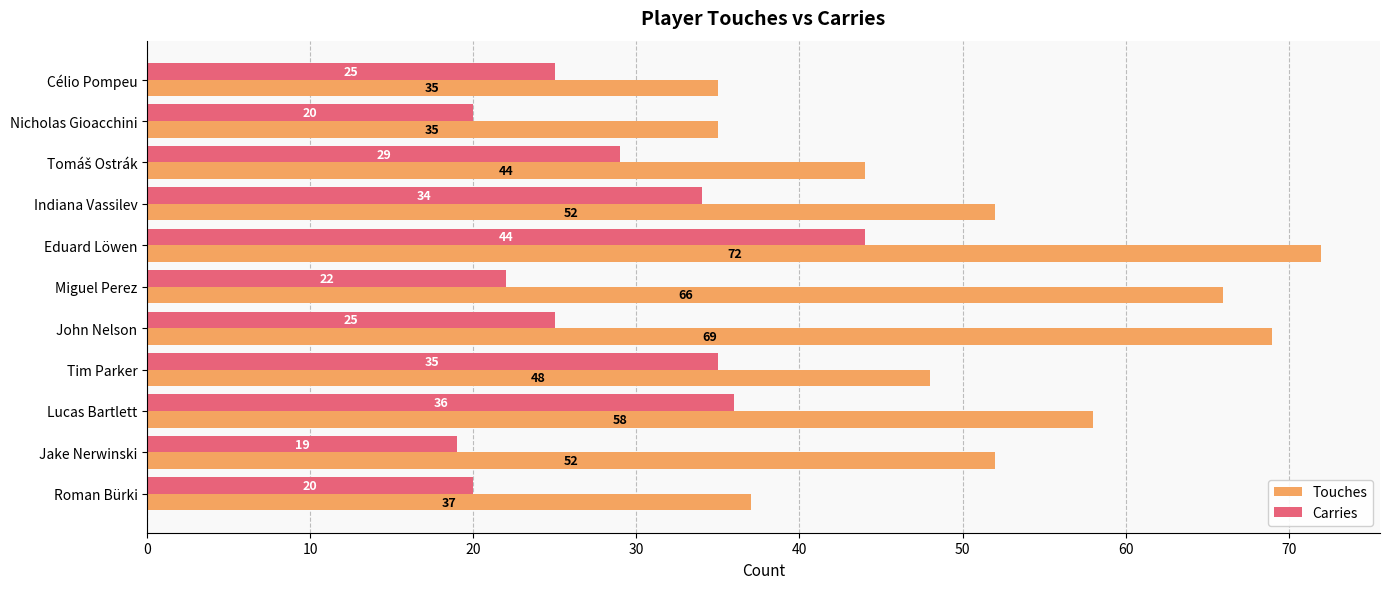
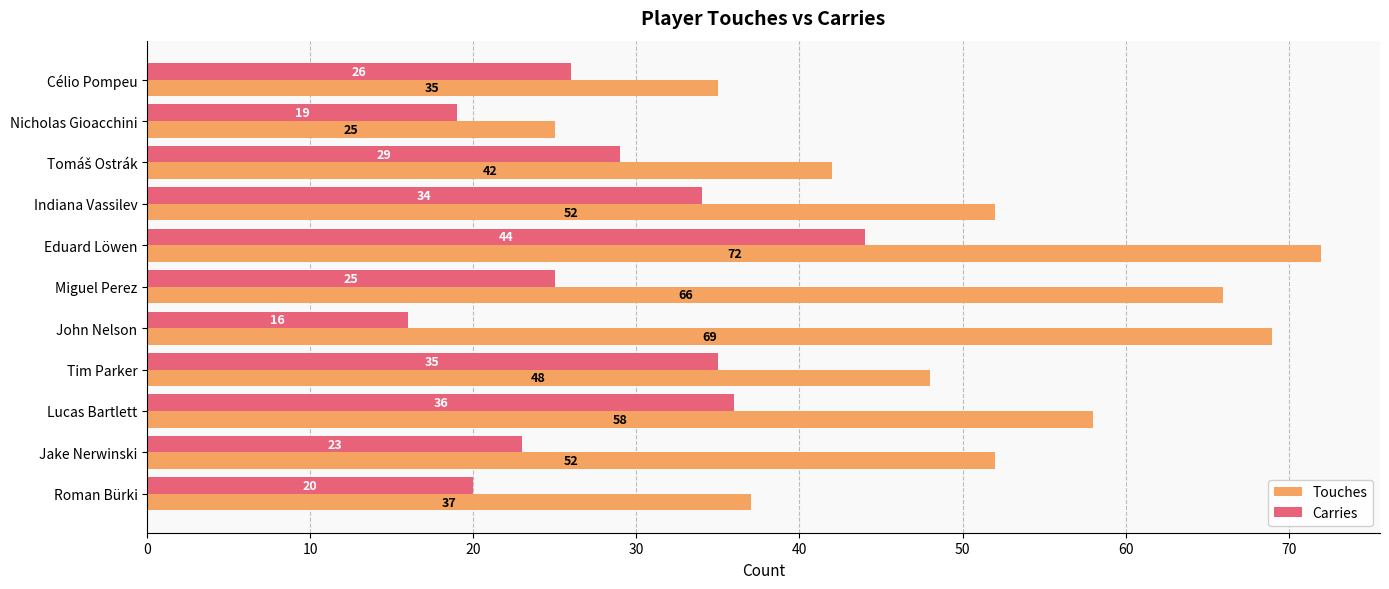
  {
    "Touches": {
      "Célio Pompeu": 35,
-     "Nicholas Gioacchini": 35,
-     "Tomáš Ostrák": 44,
+     "Nicholas Gioacchini": 25,
+     "Tomáš Ostrák": 42,
      "Indiana Vassilev": 52,
      "Eduard Löwen": 72,
      "Miguel Perez": 66,
      "John Nelson": 69,
      "Tim Parker": 48,
      "Lucas Bartlett": 58,
      "Jake Nerwinski": 52,
      "Roman Bürki": 37
    },
    "Carries": {
-     "Célio Pompeu": 25,
-     "Nicholas Gioacchini": 20,
+     "Célio Pompeu": 26,
+     "Nicholas Gioacchini": 19,
      "Tomáš Ostrák": 29,
      "Indiana Vassilev": 34,
      "Eduard Löwen": 44,
-     "Miguel Perez": 22,
-     "John Nelson": 25,
+     "Miguel Perez": 25,
+     "John Nelson": 16,
      "Tim Parker": 35,
      "Lucas Bartlett": 36,
-     "Jake Nerwinski": 19,
+     "Jake Nerwinski": 23,
      "Roman Bürki": 20
    }
  }
